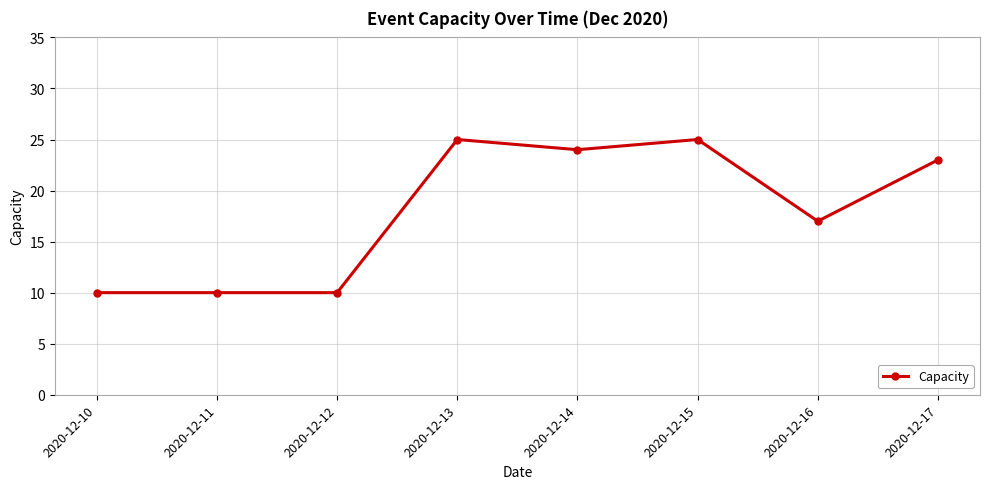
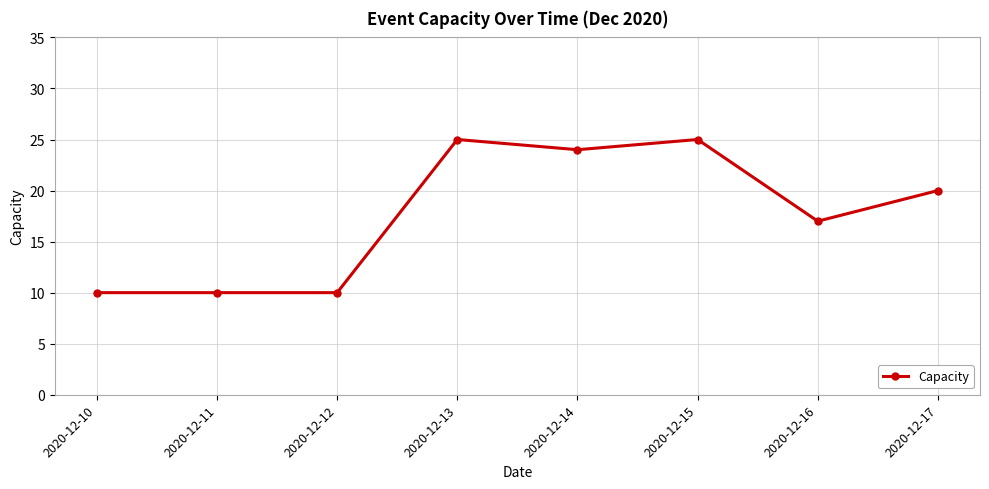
  {
    "2020-12-10": 10,
    "2020-12-11": 10,
    "2020-12-12": 10,
    "2020-12-13": 25,
    "2020-12-14": 24,
    "2020-12-15": 25,
    "2020-12-16": 17,
-   "2020-12-17": 23
+   "2020-12-17": 20
  }
